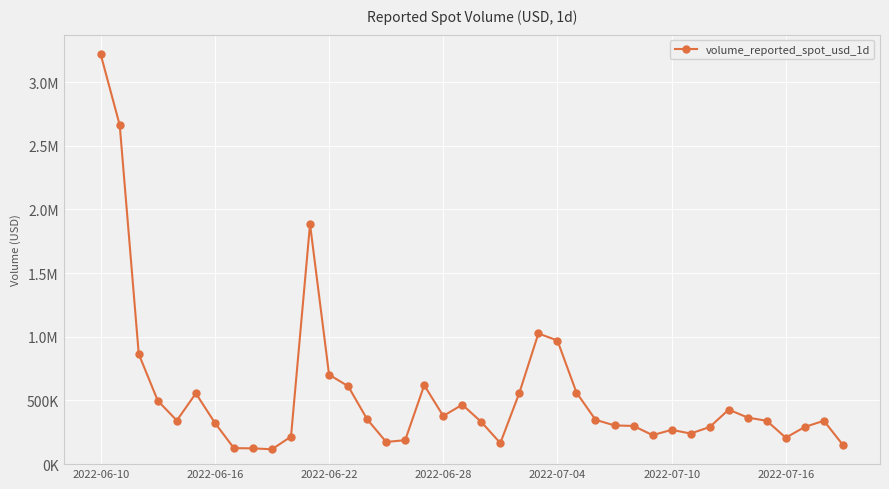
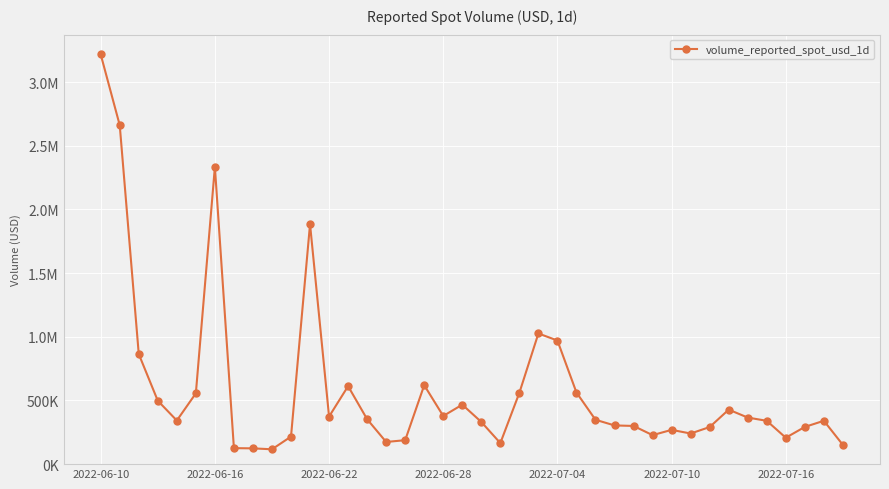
  {
    "2022-06-10": 3220000,
-   "2022-06-16": 320000,
-   "2022-06-22": 700000,
+   "2022-06-16": 2330000,
+   "2022-06-22": 370000,
    "2022-06-28": 380000,
    "2022-07-04": 970000,
    "2022-07-10": 270000,
    "2022-07-16": 210000
  }
